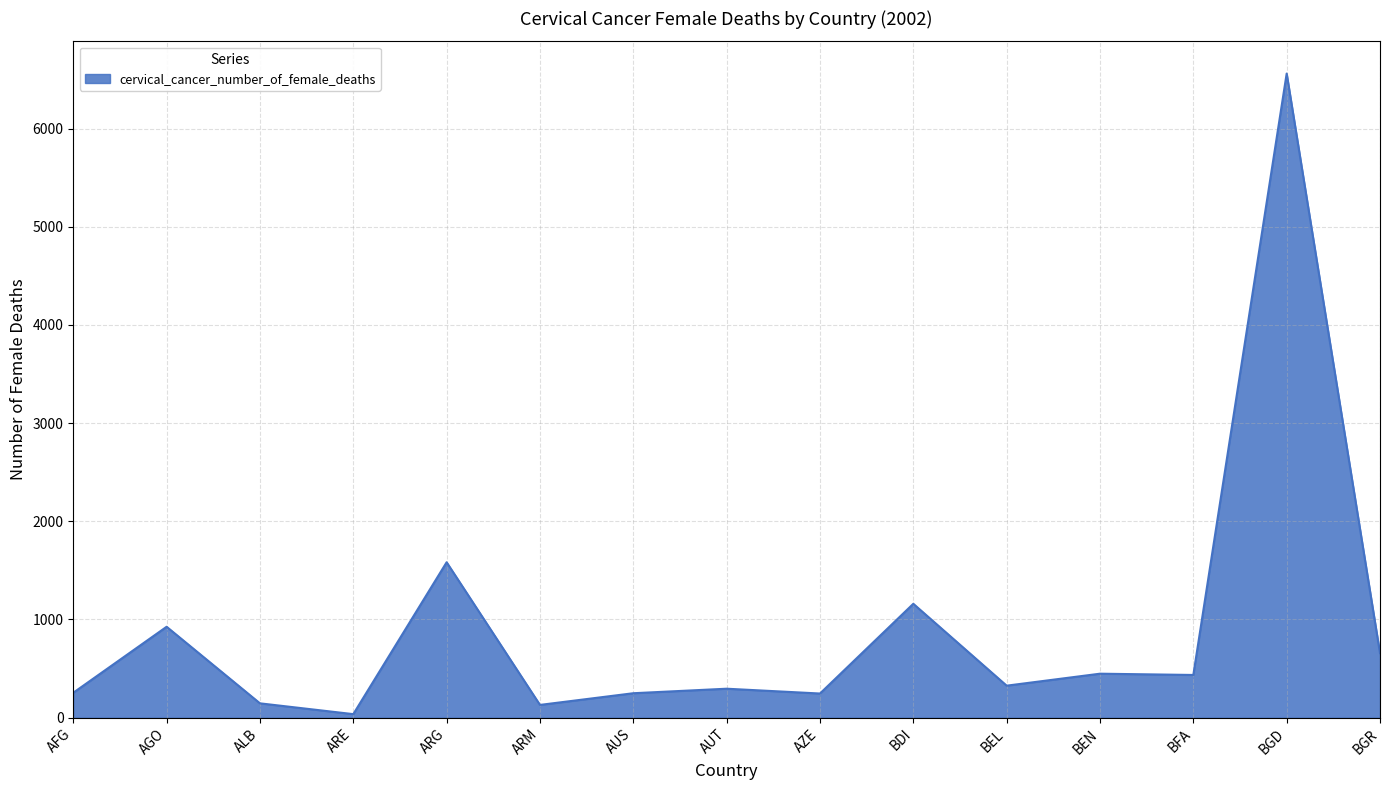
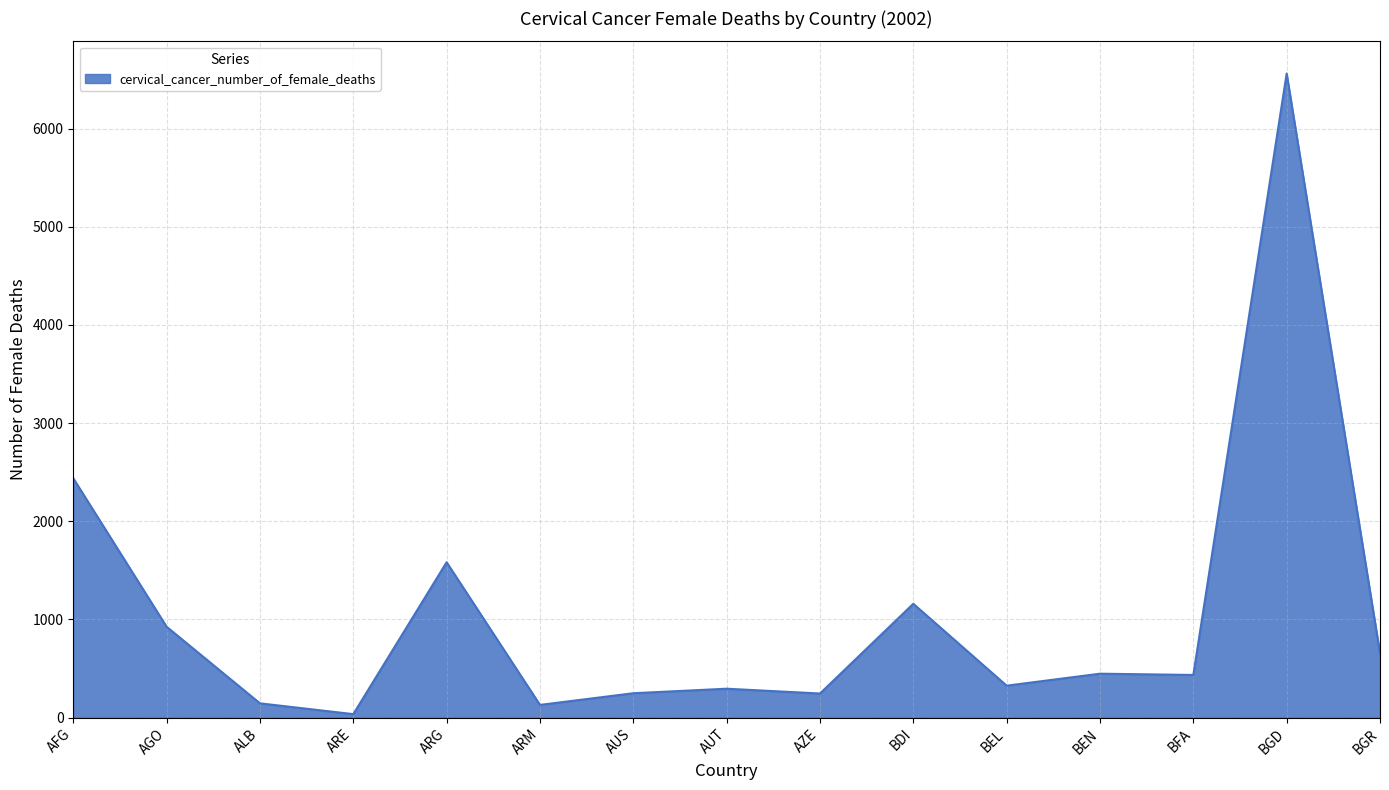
  {
-   "AFG": 300,
+   "AFG": 2400,
    "AGO": 900,
    "ALB": 100,
    "ARE": 0,
    "ARG": 1600,
    "ARM": 100,
    "AUS": 200,
    "AUT": 300,
    "AZE": 200,
    "BDI": 1200,
    "BEL": 300,
    "BEN": 400,
    "BFA": 400,
    "BGD": 6600,
    "BGR": 700
  }
